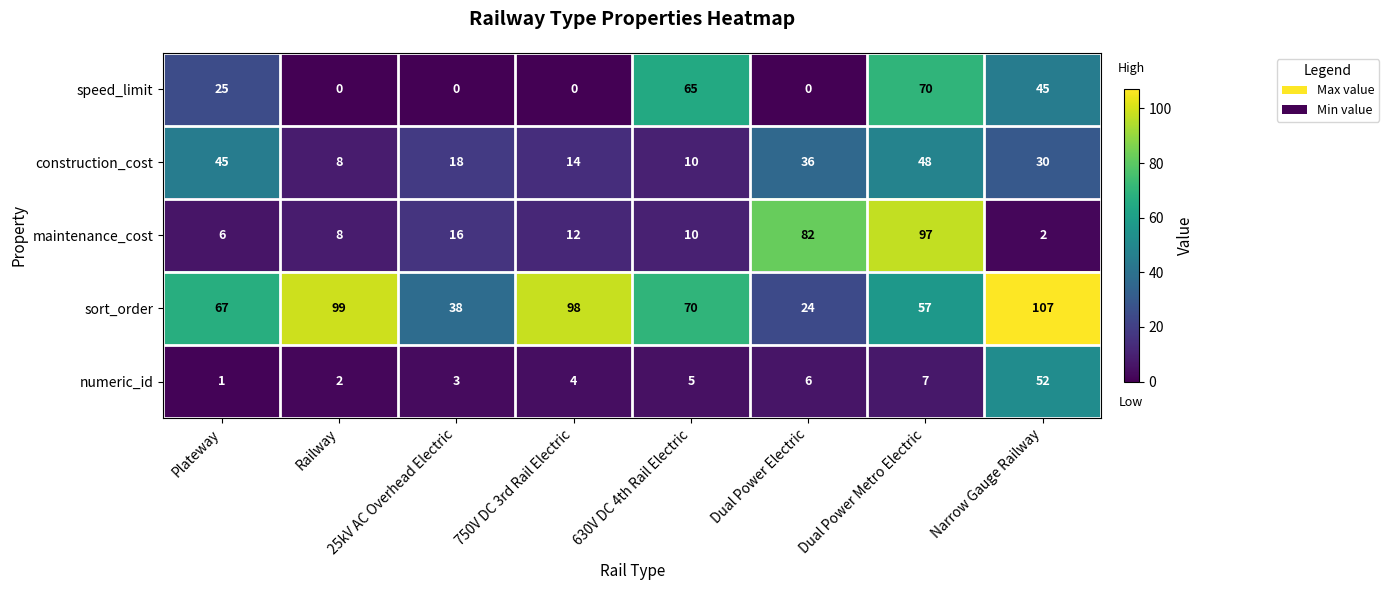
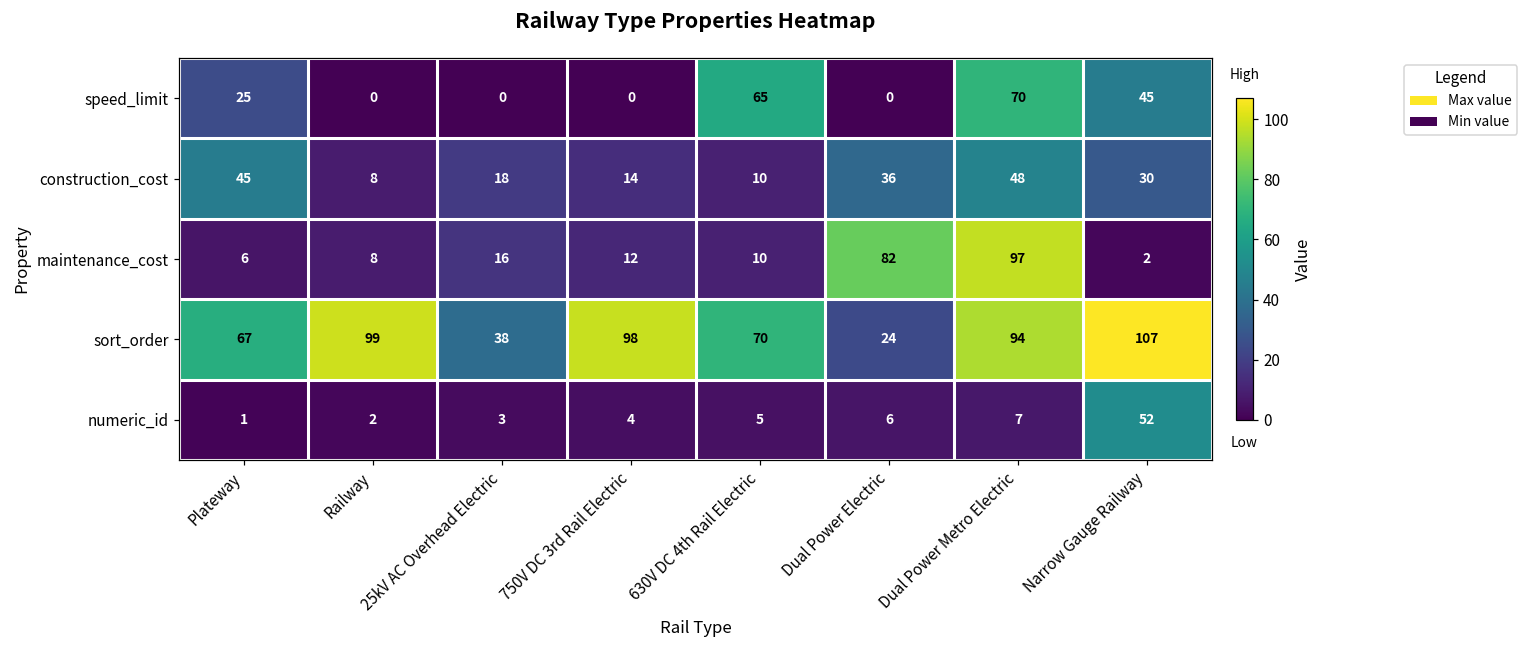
  {
    "speed_limit": {
      "Plateway": 25,
      "Railway": 0,
      "25kV AC Overhead Electric": 0,
      "750V DC 3rd Rail Electric": 0,
      "630V DC 4th Rail Electric": 65,
      "Dual Power Electric": 0,
      "Dual Power Metro Electric": 70,
      "Narrow Gauge Railway": 45
    },
    "construction_cost": {
      "Plateway": 45,
      "Railway": 8,
      "25kV AC Overhead Electric": 18,
      "750V DC 3rd Rail Electric": 14,
      "630V DC 4th Rail Electric": 10,
      "Dual Power Electric": 36,
      "Dual Power Metro Electric": 48,
      "Narrow Gauge Railway": 30
    },
    "maintenance_cost": {
      "Plateway": 6,
      "Railway": 8,
      "25kV AC Overhead Electric": 16,
      "750V DC 3rd Rail Electric": 12,
      "630V DC 4th Rail Electric": 10,
      "Dual Power Electric": 82,
      "Dual Power Metro Electric": 97,
      "Narrow Gauge Railway": 2
    },
    "sort_order": {
      "Plateway": 67,
      "Railway": 99,
      "25kV AC Overhead Electric": 38,
      "750V DC 3rd Rail Electric": 98,
      "630V DC 4th Rail Electric": 70,
      "Dual Power Electric": 24,
-     "Dual Power Metro Electric": 57,
+     "Dual Power Metro Electric": 94,
      "Narrow Gauge Railway": 107
    },
    "numeric_id": {
      "Plateway": 1,
      "Railway": 2,
      "25kV AC Overhead Electric": 3,
      "750V DC 3rd Rail Electric": 4,
      "630V DC 4th Rail Electric": 5,
      "Dual Power Electric": 6,
      "Dual Power Metro Electric": 7,
      "Narrow Gauge Railway": 52
    }
  }
